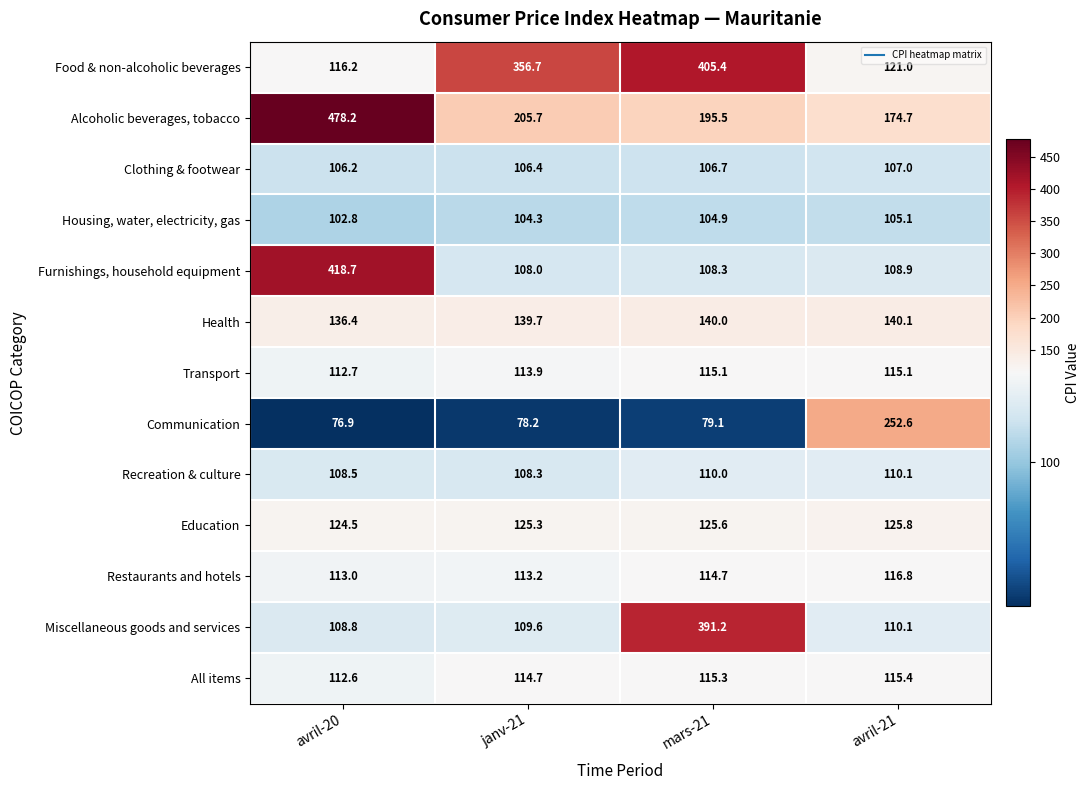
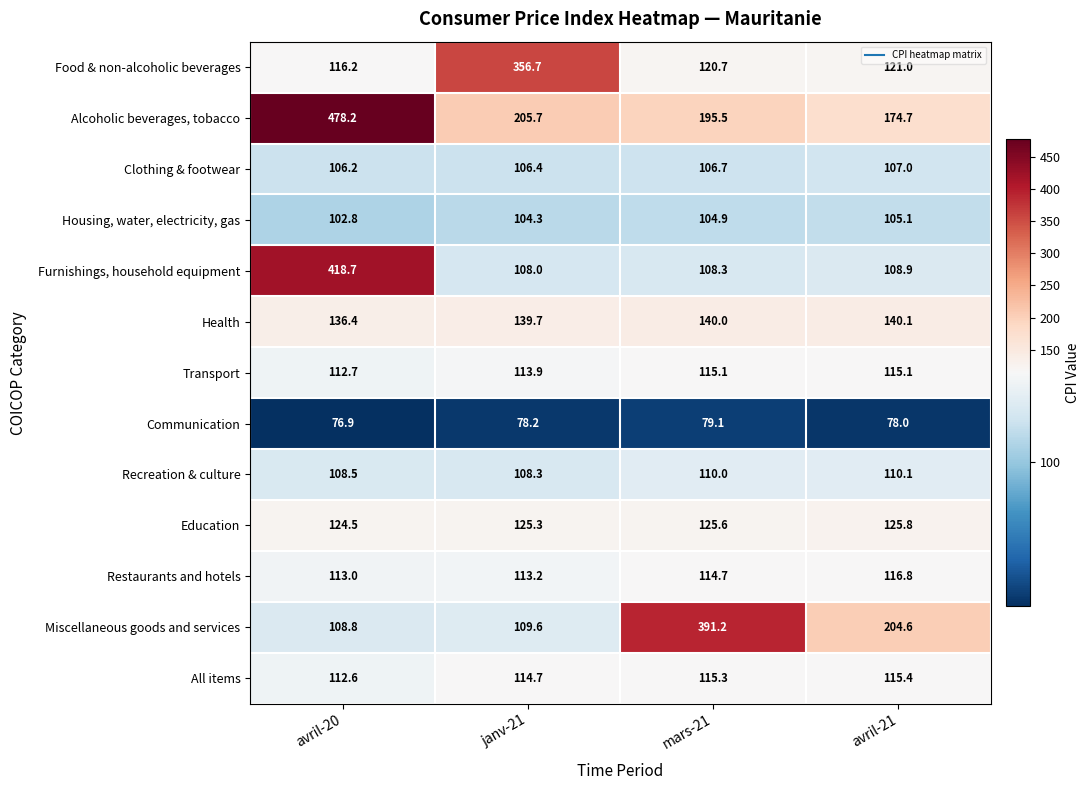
  {
    "Food & non-alcoholic beverages": {
      "avril-20": 116.2,
      "janv-21": 356.7,
-     "mars-21": 405.4
+     "mars-21": 120.7
    },
    "Alcoholic beverages, tobacco": {
      "avril-20": 478.2,
      "janv-21": 205.7,
      "mars-21": 195.5,
      "avril-21": 174.7
    },
    "Clothing & footwear": {
      "avril-20": 106.2,
      "janv-21": 106.4,
      "mars-21": 106.7,
      "avril-21": 107.0
    },
    "Housing, water, electricity, gas": {
      "avril-20": 102.8,
      "janv-21": 104.3,
      "mars-21": 104.9,
      "avril-21": 105.1
    },
    "Furnishings, household equipment": {
      "avril-20": 418.7,
      "janv-21": 108.0,
      "mars-21": 108.3,
      "avril-21": 108.9
    },
    "Health": {
      "avril-20": 136.4,
      "janv-21": 139.7,
      "mars-21": 140.0,
      "avril-21": 140.1
    },
    "Transport": {
      "avril-20": 112.7,
      "janv-21": 113.9,
      "mars-21": 115.1,
      "avril-21": 115.1
    },
    "Communication": {
      "avril-20": 76.9,
      "janv-21": 78.2,
      "mars-21": 79.1,
-     "avril-21": 252.6
+     "avril-21": 78.0
    },
    "Recreation & culture": {
      "avril-20": 108.5,
      "janv-21": 108.3,
      "mars-21": 110.0,
      "avril-21": 110.1
    },
    "Education": {
      "avril-20": 124.5,
      "janv-21": 125.3,
      "mars-21": 125.6,
      "avril-21": 125.8
    },
    "Restaurants and hotels": {
      "avril-20": 113.0,
      "janv-21": 113.2,
      "mars-21": 114.7,
      "avril-21": 116.8
    },
    "Miscellaneous goods and services": {
      "avril-20": 108.8,
      "janv-21": 109.6,
      "mars-21": 391.2,
-     "avril-21": 110.1
+     "avril-21": 204.6
    },
    "All items": {
      "avril-20": 112.6,
      "janv-21": 114.7,
      "mars-21": 115.3,
      "avril-21": 115.4
    }
  }
